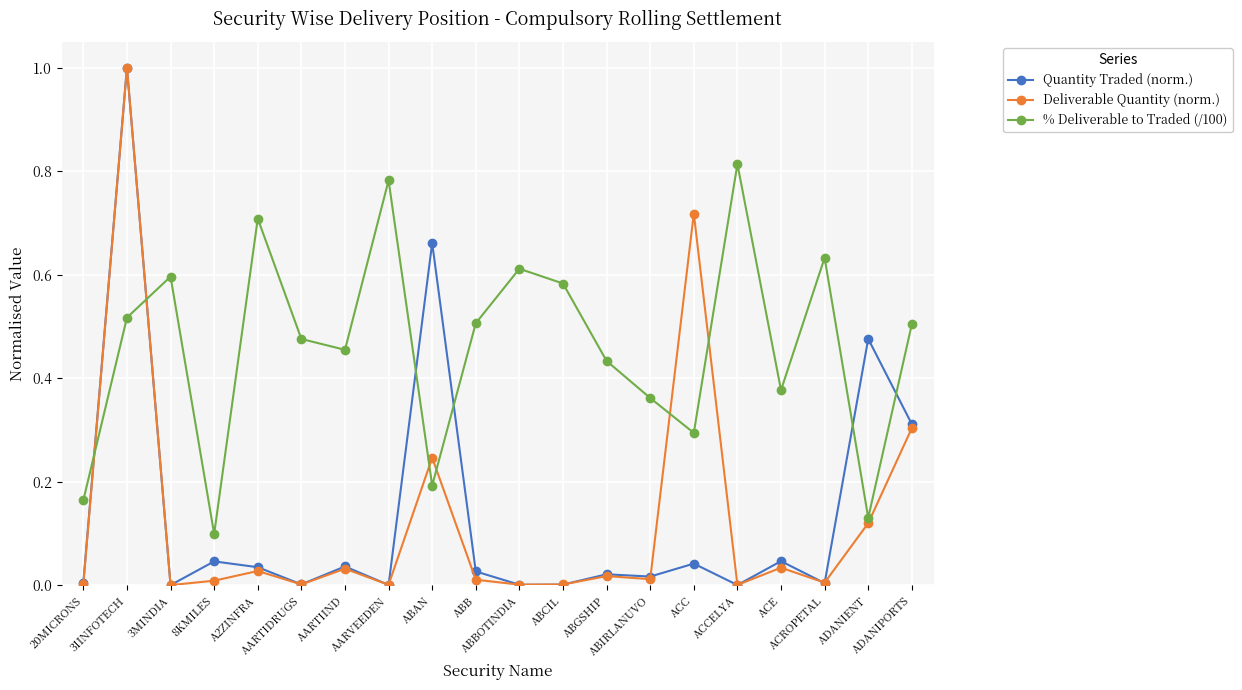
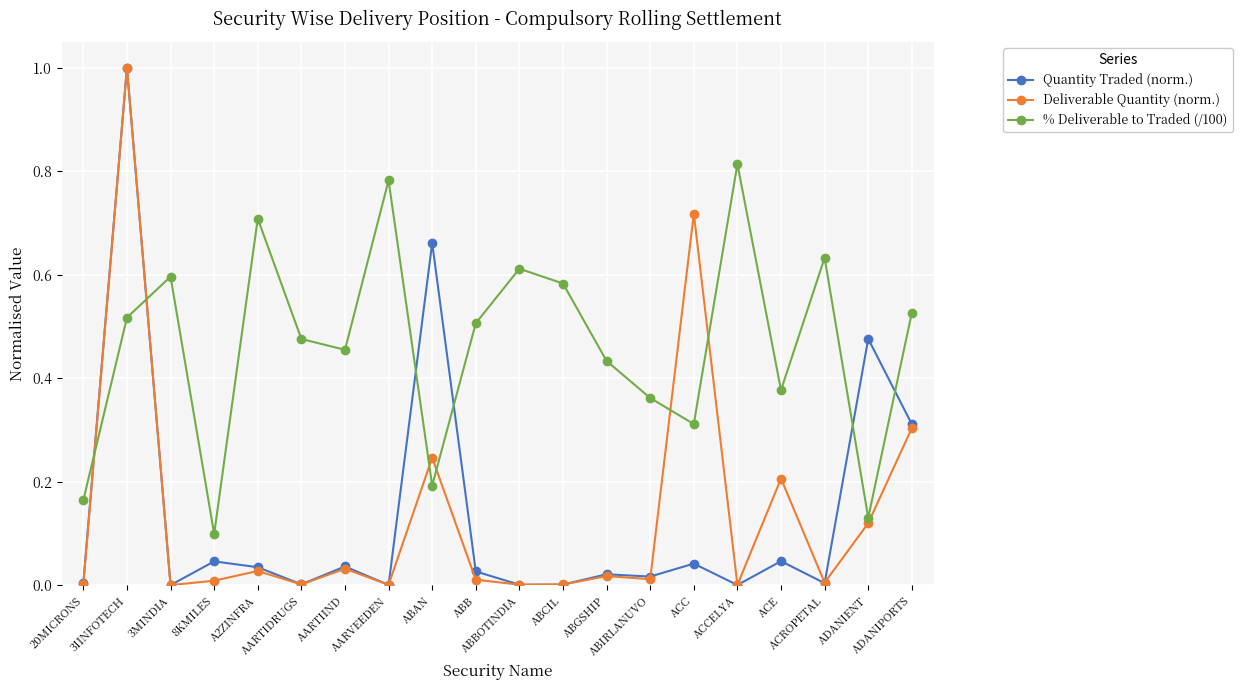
  {
    "Quantity Traded (norm.)": {
      "8KMILES": 0.05,
      "A2ZINFRA": 0.03,
      "ABAN": 0.66,
      "ABB": 0.03,
      "ABIRLANUVO": 0.02,
      "ACC": 0.04,
      "ACE": 0.05,
      "ADANIENT": 0.48,
      "ADANIPORTS": 0.31
    },
    "Deliverable Quantity (norm.)": {
      "8KMILES": 0.01,
      "A2ZINFRA": 0.03,
      "ABAN": 0.25,
      "ABB": 0.01,
      "ABIRLANUVO": 0.01,
      "ACC": 0.72,
-     "ACE": 0.03,
+     "ACE": 0.21,
      "ADANIENT": 0.12,
      "ADANIPORTS": 0.30
    },
    "% Deliverable to Traded (/100)": {
      "20MICRONS": 0.16,
      "3IINFOTECH": 0.52,
      "3MINDIA": 0.60,
      "8KMILES": 0.10,
      "A2ZINFRA": 0.71,
      "AARTIDRUGS": 0.48,
      "AARTIIND": 0.45,
      "AARVEEDEN": 0.78,
      "ABAN": 0.19,
      "ABB": 0.51,
      "ABBOTINDIA": 0.61,
      "ABCIL": 0.58,
      "ABGSHIP": 0.43,
      "ABIRLANUVO": 0.36,
-     "ACC": 0.29,
+     "ACC": 0.31,
      "ACCELYA": 0.81,
      "ACE": 0.38,
      "ACROPETAL": 0.63,
      "ADANIENT": 0.13,
-     "ADANIPORTS": 0.50
+     "ADANIPORTS": 0.53
    }
  }
